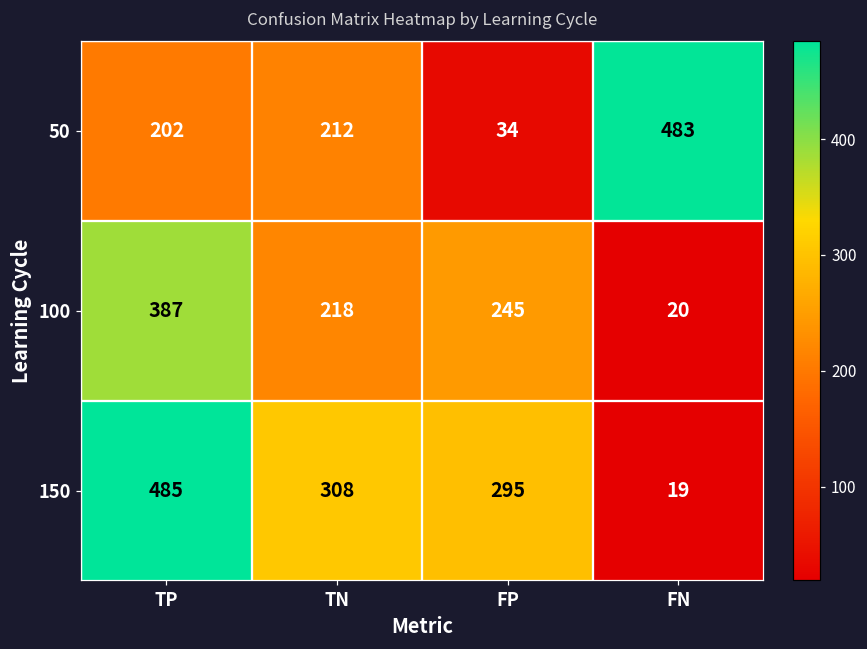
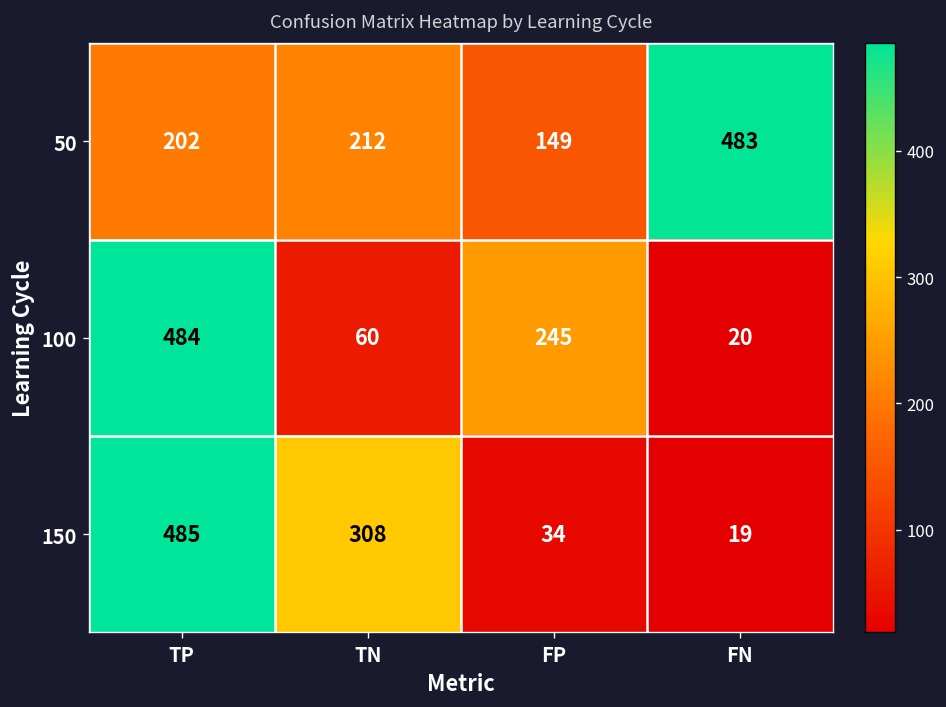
  {
    "50": {
      "TP": 202,
      "TN": 212,
-     "FP": 34,
+     "FP": 149,
      "FN": 483
    },
    "100": {
-     "TP": 387,
-     "TN": 218,
+     "TP": 484,
+     "TN": 60,
      "FP": 245,
      "FN": 20
    },
    "150": {
      "TP": 485,
      "TN": 308,
-     "FP": 295,
+     "FP": 34,
      "FN": 19
    }
  }
